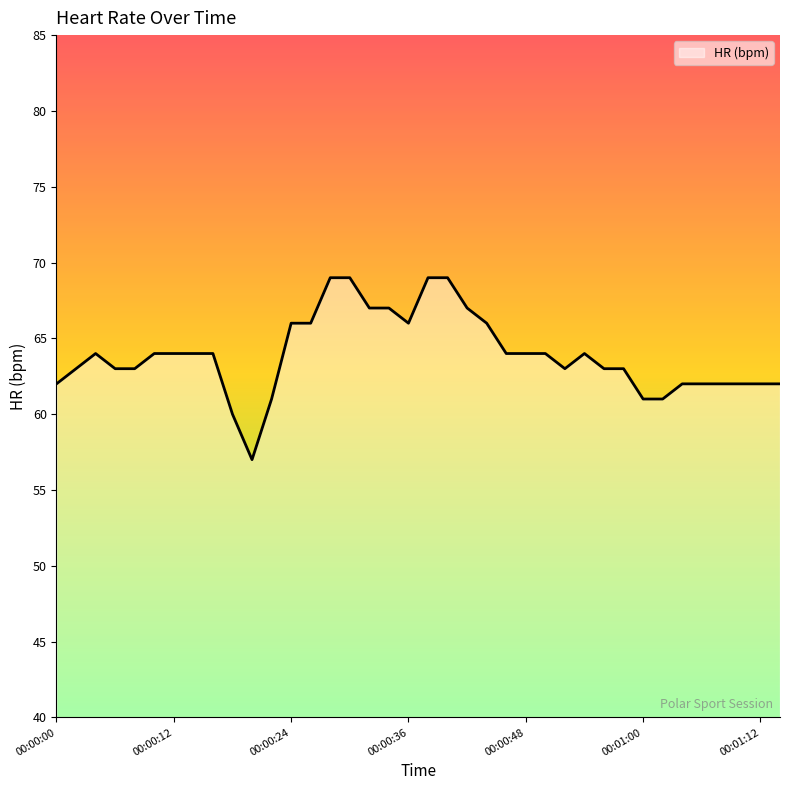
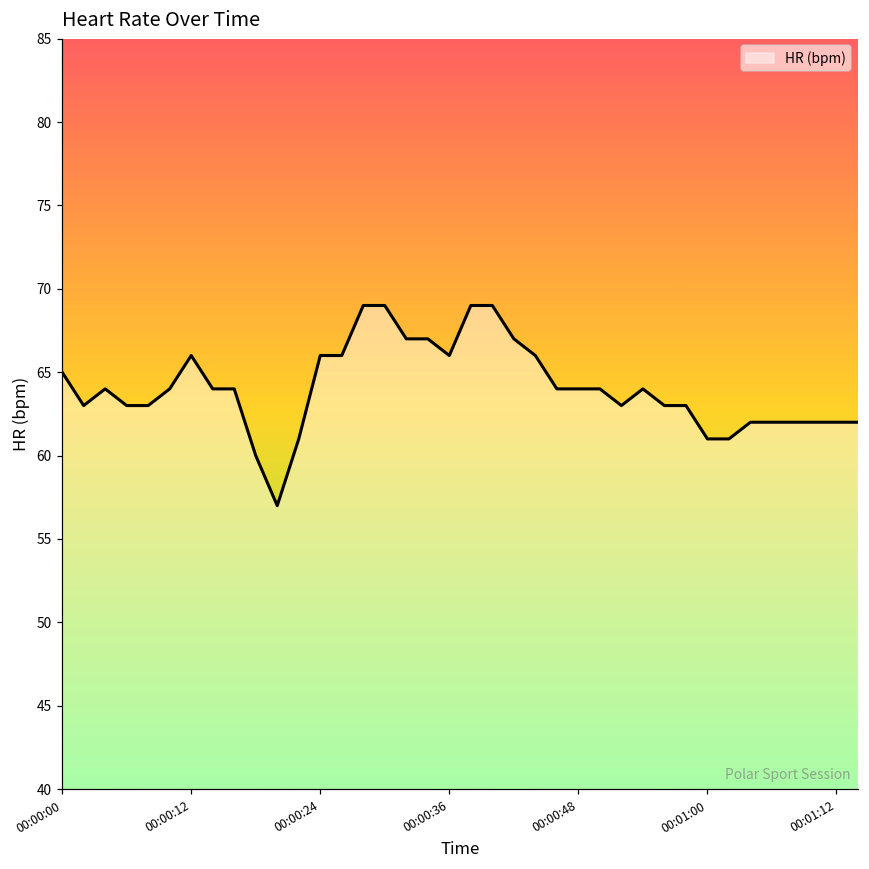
  {
-   "00:00:00": 62,
-   "00:00:12": 64,
+   "00:00:00": 65,
+   "00:00:12": 66,
    "00:00:24": 66,
    "00:00:36": 66,
    "00:00:48": 64,
    "00:01:00": 61,
    "00:01:12": 62
  }
